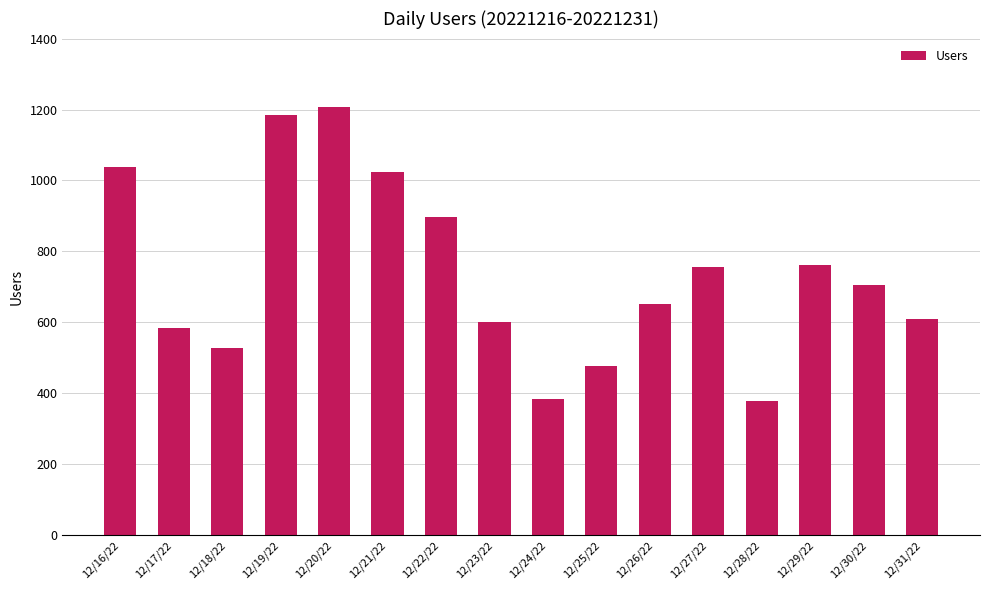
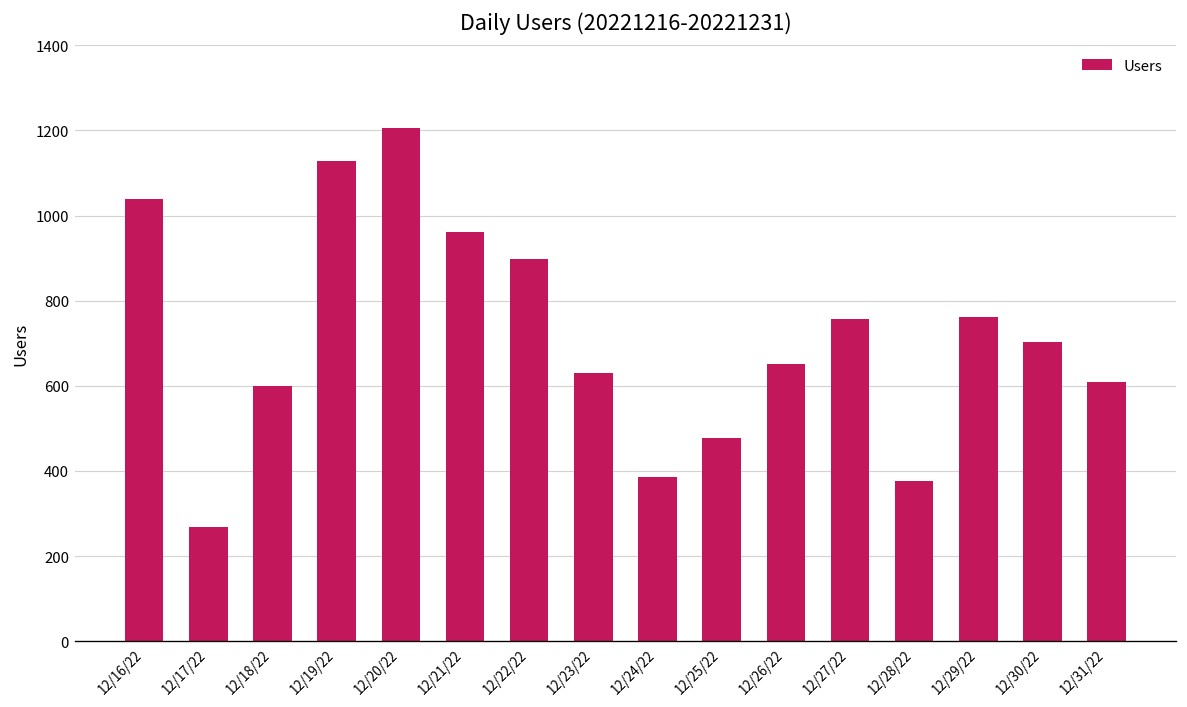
  {
    "12/16/22": 1040,
-   "12/17/22": 590,
-   "12/18/22": 530,
-   "12/19/22": 1190,
+   "12/17/22": 270,
+   "12/18/22": 600,
+   "12/19/22": 1130,
    "12/20/22": 1210,
-   "12/21/22": 1020,
+   "12/21/22": 960,
    "12/22/22": 900,
-   "12/23/22": 600,
+   "12/23/22": 630,
    "12/24/22": 390,
    "12/25/22": 480,
    "12/26/22": 650,
    "12/27/22": 760,
    "12/28/22": 380,
    "12/29/22": 760,
    "12/30/22": 700,
    "12/31/22": 610
  }
